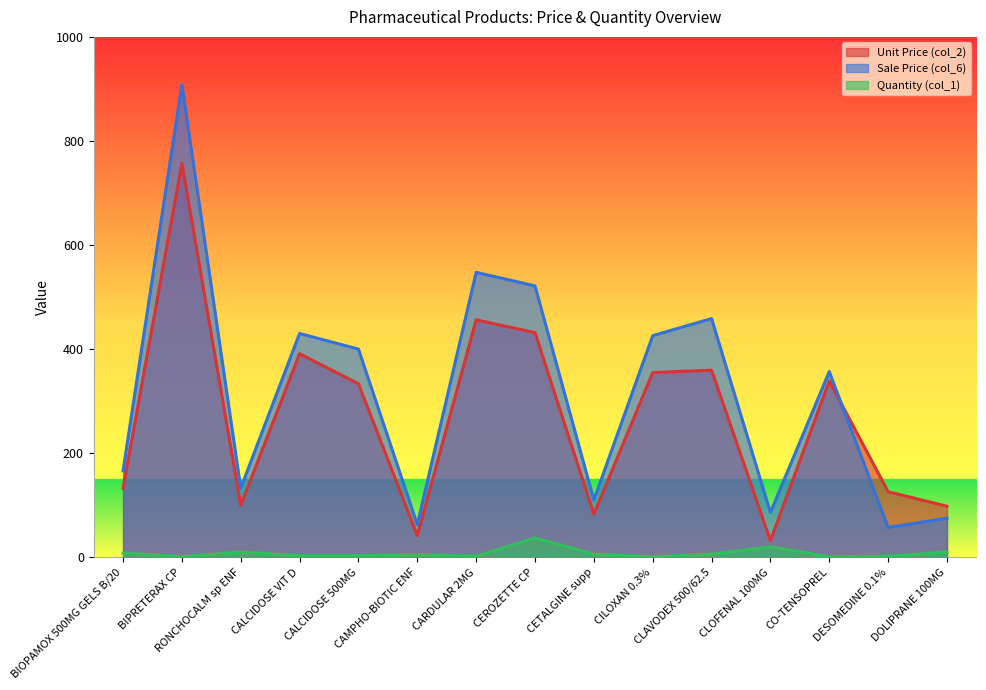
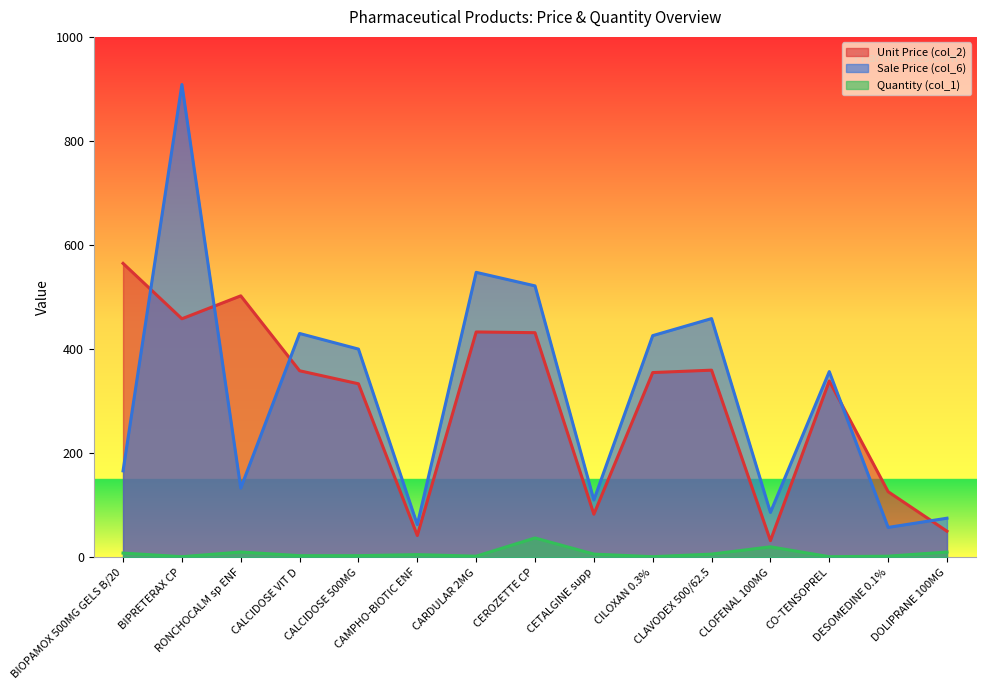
  {
    "Unit Price (col_2)": {
-     "BIOPAMOX 500MG GELS B/20": 130,
-     "BIPRETERAX CP": 760,
-     "RONCHOCALM sp ENF": 100,
-     "CALCIDOSE VIT D": 390,
+     "BIOPAMOX 500MG GELS B/20": 560,
+     "BIPRETERAX CP": 460,
+     "RONCHOCALM sp ENF": 500,
+     "CALCIDOSE VIT D": 360,
      "CALCIDOSE 500MG": 330,
      "CAMPHO-BIOTIC ENF": 40,
-     "CARDULAR 2MG": 460,
+     "CARDULAR 2MG": 430,
      "CEROZETTE CP": 430,
      "CETALGINE supp": 80,
      "CILOXAN 0.3%": 350,
      "CLAVODEX 500/62.5": 360,
      "CLOFENAL 100MG": 30,
      "CO-TENSOPREL": 340,
      "DESOMEDINE 0.1%": 130,
-     "DOLIPRANE 100MG": 100
+     "DOLIPRANE 100MG": 50
    },
    "Sale Price (col_6)": {
      "BIOPAMOX 500MG GELS B/20": 170,
      "BIPRETERAX CP": 910,
      "RONCHOCALM sp ENF": 130,
      "CALCIDOSE VIT D": 430,
      "CALCIDOSE 500MG": 400,
      "CAMPHO-BIOTIC ENF": 60,
      "CARDULAR 2MG": 550,
      "CEROZETTE CP": 520,
      "CETALGINE supp": 110,
      "CILOXAN 0.3%": 430,
      "CLAVODEX 500/62.5": 460,
      "CLOFENAL 100MG": 90,
      "CO-TENSOPREL": 360,
      "DESOMEDINE 0.1%": 60,
      "DOLIPRANE 100MG": 80
    },
    "Quantity (col_1)": {
      "BIOPAMOX 500MG GELS B/20": 10,
      "BIPRETERAX CP": 0,
      "RONCHOCALM sp ENF": 10,
      "CALCIDOSE VIT D": 0,
      "CALCIDOSE 500MG": 0,
      "CAMPHO-BIOTIC ENF": 10,
      "CARDULAR 2MG": 0,
      "CEROZETTE CP": 40,
      "CETALGINE supp": 10,
      "CILOXAN 0.3%": 0,
      "CLAVODEX 500/62.5": 10,
      "CLOFENAL 100MG": 20,
      "CO-TENSOPREL": 0,
      "DESOMEDINE 0.1%": 0,
      "DOLIPRANE 100MG": 10
    }
  }
